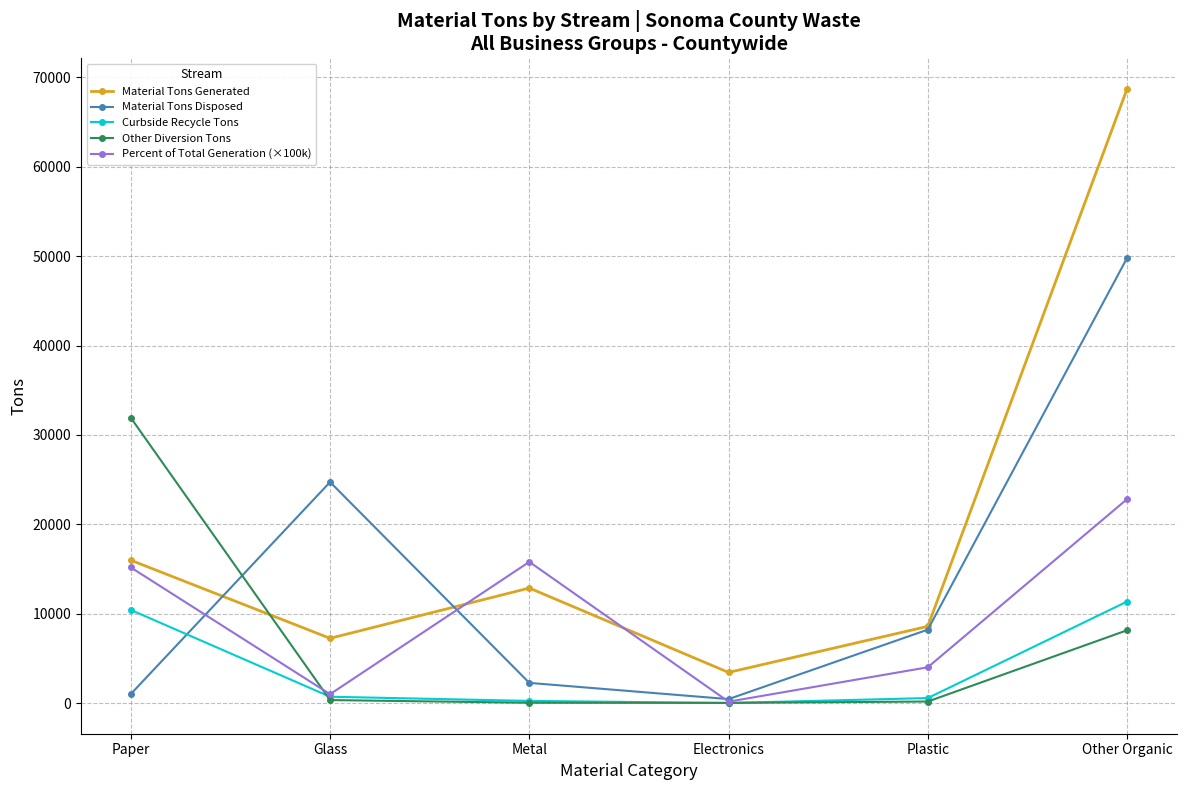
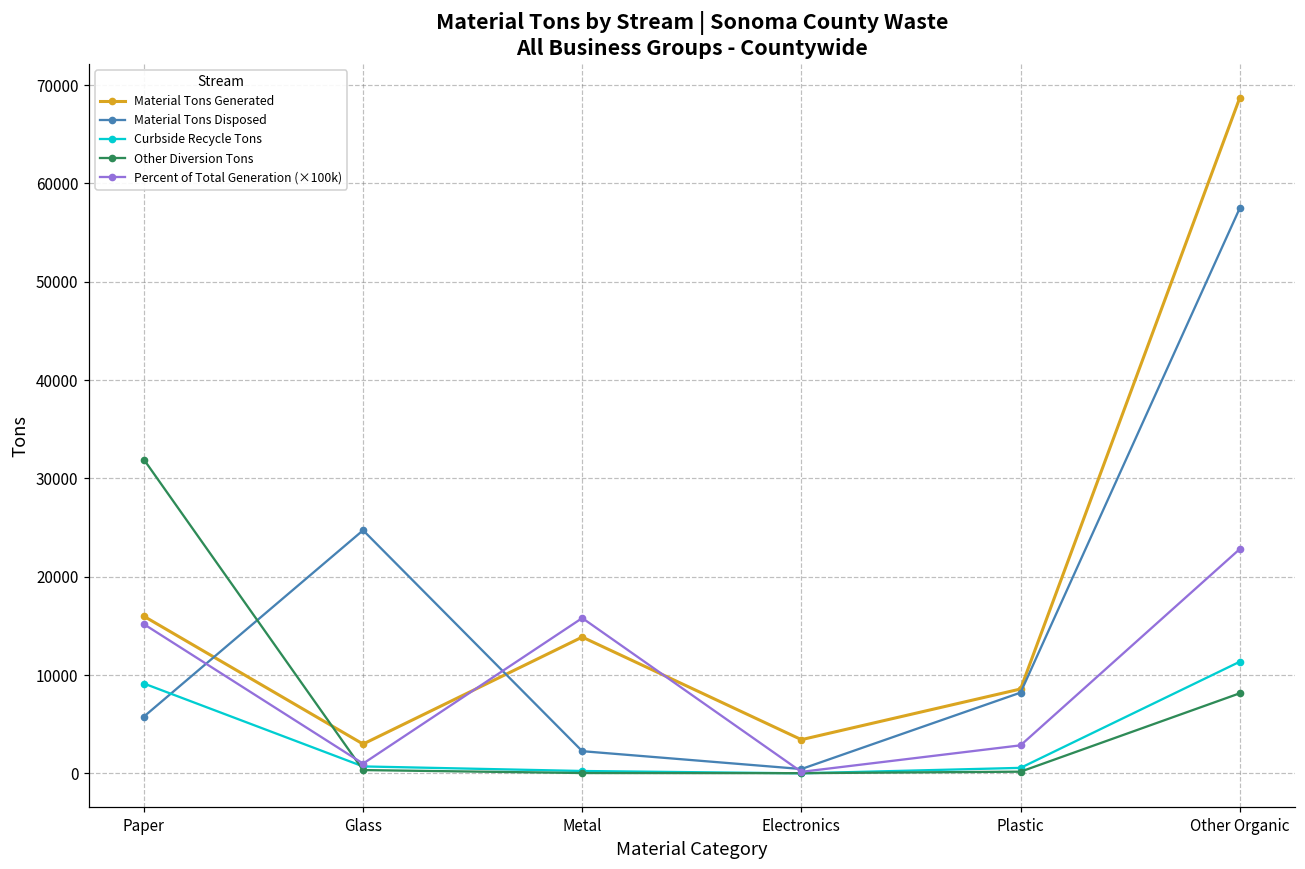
  {
    "Material Tons Generated": {
      "Paper": 16000,
-     "Glass": 7000,
-     "Metal": 13000,
+     "Glass": 3000,
+     "Metal": 14000,
      "Electronics": 3000,
      "Plastic": 9000,
      "Other Organic": 69000
    },
    "Material Tons Disposed": {
-     "Paper": 1000,
+     "Paper": 6000,
      "Glass": 25000,
      "Metal": 2000,
      "Electronics": 0,
      "Plastic": 8000,
-     "Other Organic": 50000
+     "Other Organic": 57000
    },
    "Curbside Recycle Tons": {
-     "Paper": 10000,
+     "Paper": 9000,
      "Plastic": 1000,
      "Other Organic": 11000
    },
    "Other Diversion Tons": {
      "Paper": 32000,
      "Glass": 0,
      "Plastic": 0,
      "Other Organic": 8000
    },
    "Percent of Total Generation (×100k)": {
      "Paper": 15000,
      "Metal": 16000,
-     "Plastic": 4000,
+     "Plastic": 3000,
      "Other Organic": 23000
    }
  }
